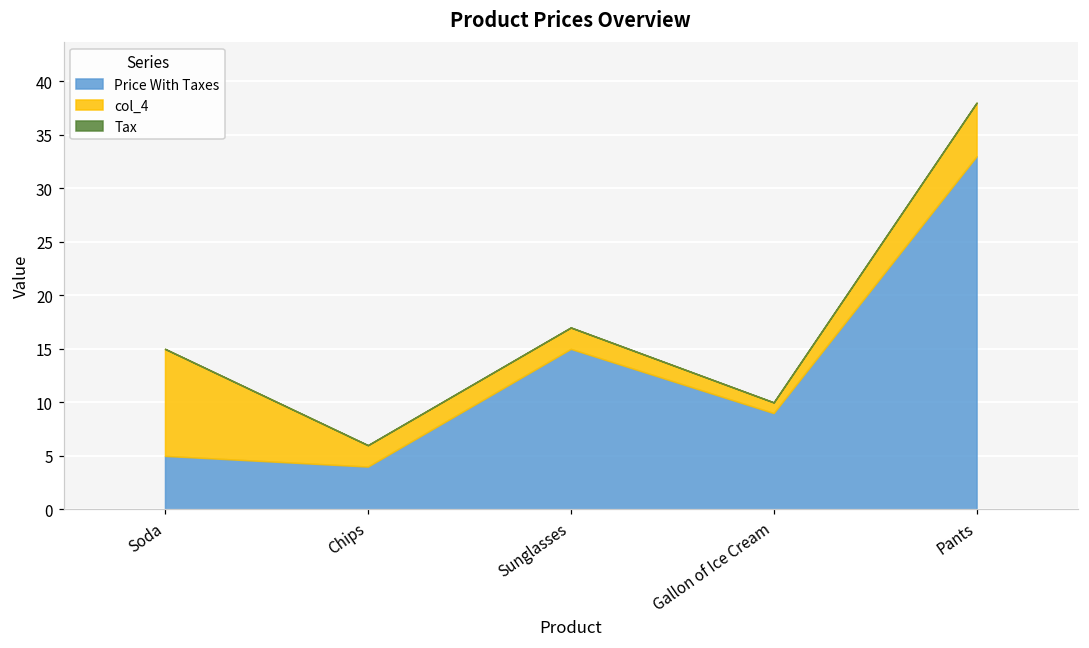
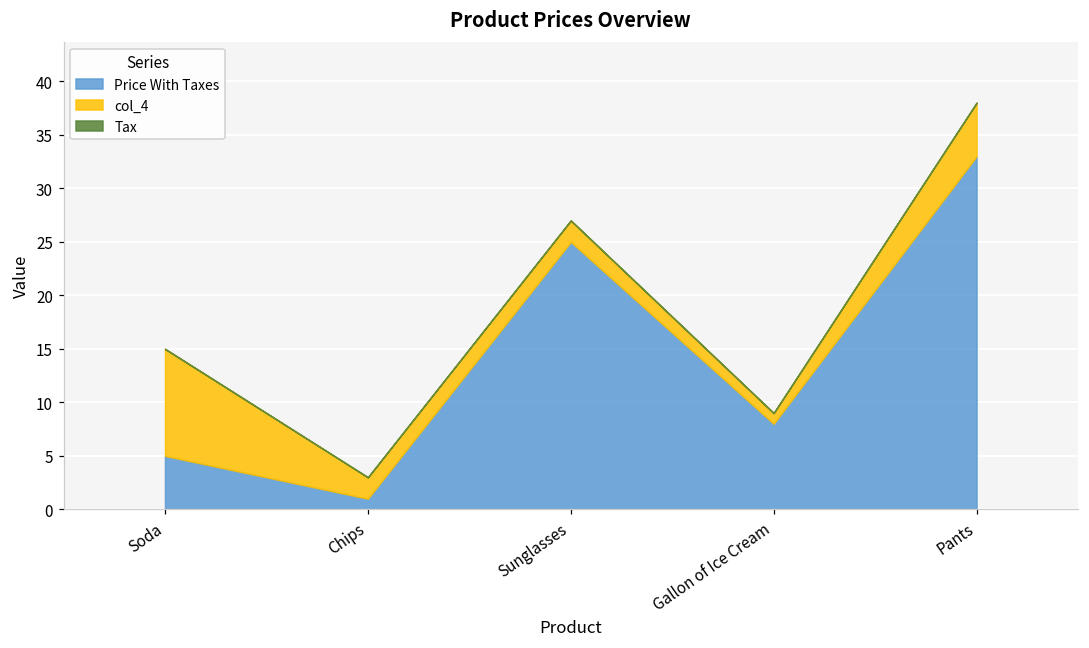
  {
    "Price With Taxes": {
      "Soda": 5,
-     "Chips": 4,
-     "Sunglasses": 15,
-     "Gallon of Ice Cream": 9,
+     "Chips": 1,
+     "Sunglasses": 25,
+     "Gallon of Ice Cream": 8,
      "Pants": 33
    }
  }
